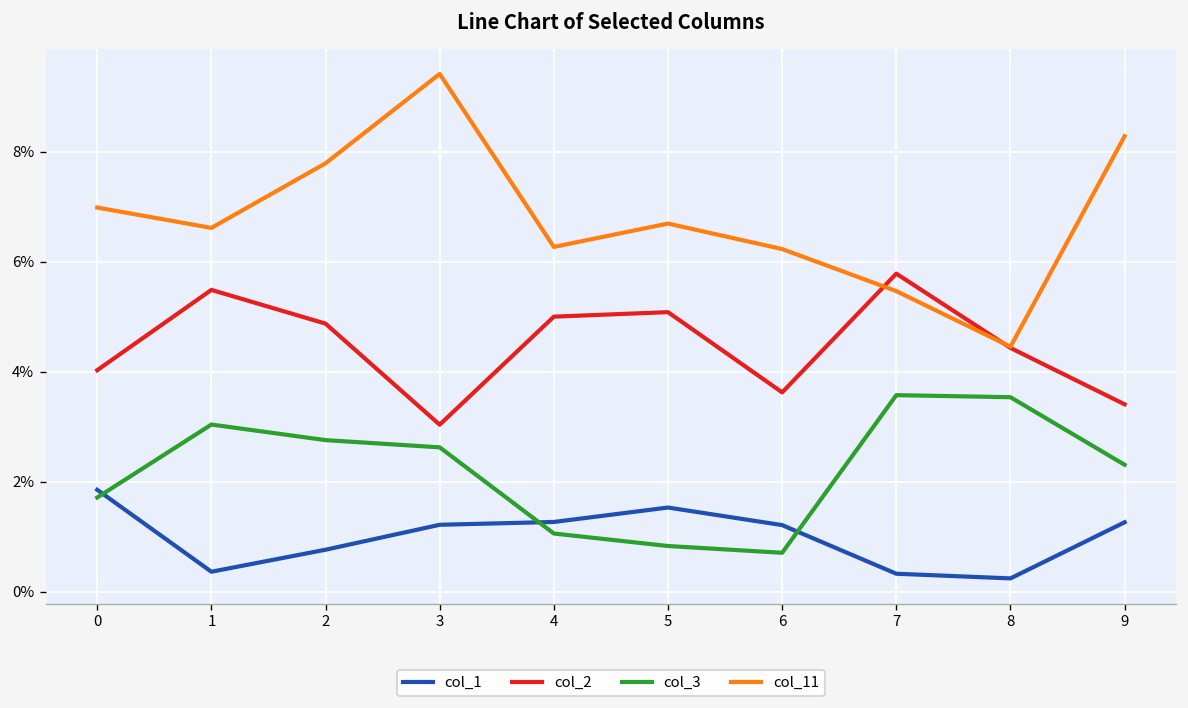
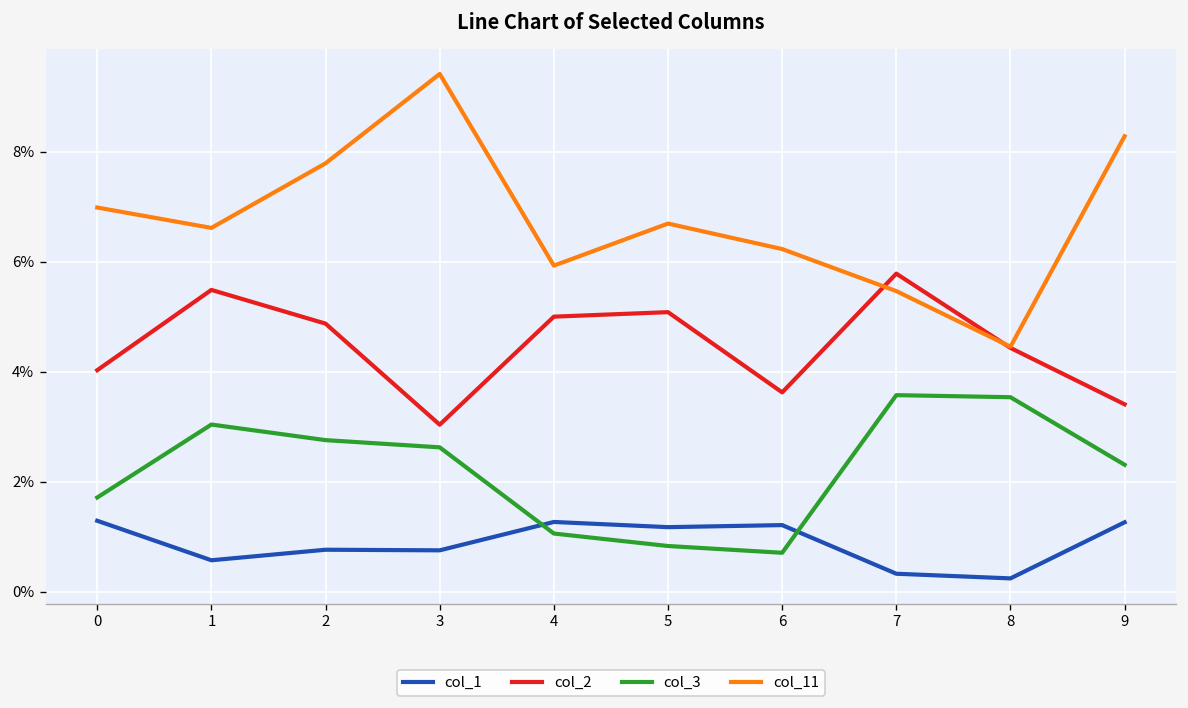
  {
    "col_1": {
-     "0": "1.9%",
-     "1": "0.4%",
+     "0": "1.3%",
+     "1": "0.6%",
      "2": "0.8%",
-     "3": "1.2%",
+     "3": "0.8%",
      "4": "1.3%",
-     "5": "1.5%",
+     "5": "1.2%",
      "6": "1.2%",
      "7": "0.3%",
      "8": "0.2%",
      "9": "1.3%"
    },
    "col_2": {
      "0": "4.0%",
      "1": "5.5%",
      "2": "4.9%",
      "3": "3.0%",
      "4": "5.0%",
      "5": "5.1%",
      "6": "3.6%",
      "7": "5.8%",
      "9": "3.4%"
    },
    "col_3": {
      "0": "1.7%",
      "1": "3.0%",
      "2": "2.8%",
      "3": "2.6%",
      "4": "1.1%",
      "5": "0.8%",
      "6": "0.7%",
      "7": "3.6%",
      "8": "3.5%",
      "9": "2.3%"
    },
    "col_11": {
      "0": "7.0%",
      "1": "6.6%",
      "2": "7.8%",
      "3": "9.4%",
-     "4": "6.3%",
+     "4": "5.9%",
      "5": "6.7%",
      "6": "6.2%",
      "7": "5.5%",
      "9": "8.3%"
    }
  }
